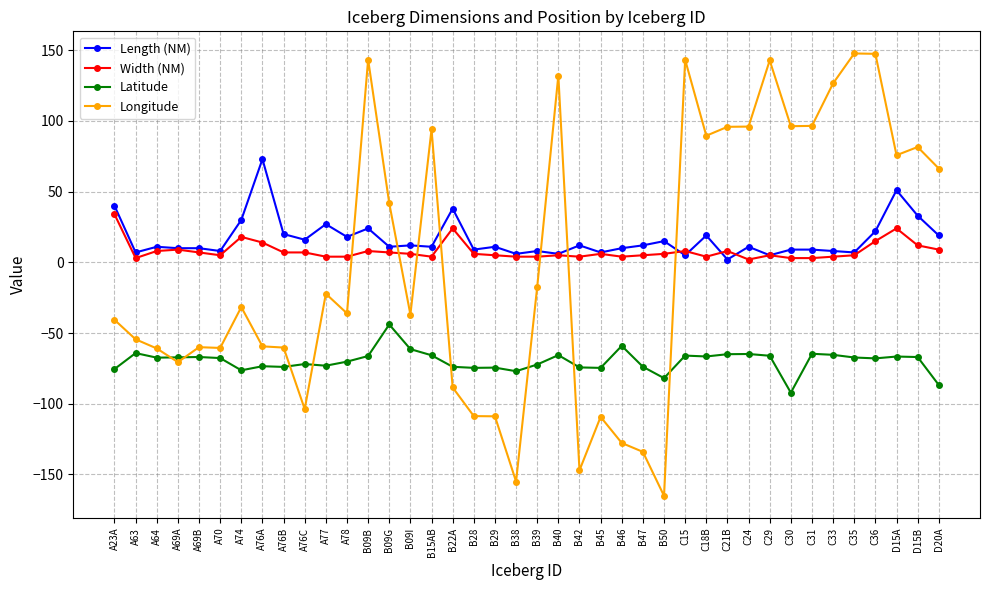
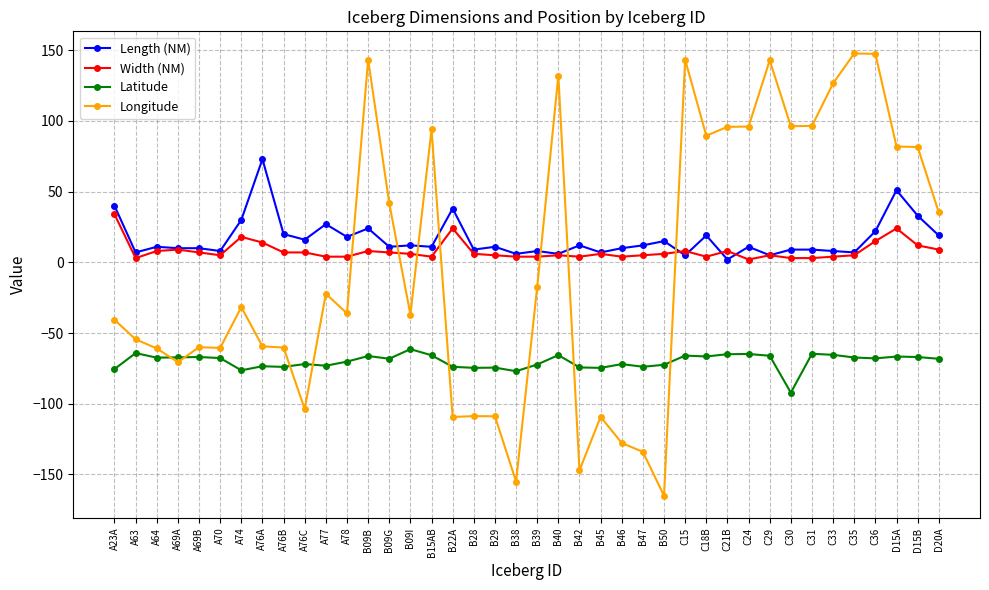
  {
    "Length (NM)": {
      "A23A": 40,
      "A63": 7,
      "A64": 11,
      "A69B": 10,
      "A70": 8,
      "A74": 30,
      "A76A": 73,
      "A76B": 20,
      "A76C": 16,
      "A77": 27,
      "A78": 18,
      "B09B": 24,
      "B09G": 11,
      "B09I": 12,
      "B15AB": 11,
      "B22A": 38,
      "B28": 9,
      "B29": 11,
      "B38": 6,
      "B39": 8,
      "B42": 12,
      "B46": 10,
      "B47": 12,
      "B50": 15,
      "C15": 5,
      "C18B": 19,
      "C21B": 2,
      "C24": 11,
      "C30": 9,
      "C31": 9,
      "C33": 8,
      "C35": 7,
      "C36": 22,
      "D15A": 51,
      "D15B": 33,
      "D20A": 19
    },
    "Width (NM)": {
      "A23A": 34,
      "A63": 3,
      "A64": 8,
      "A69B": 7,
      "A70": 5,
      "A74": 18,
      "A76A": 14,
      "A76B": 7,
      "A76C": 7,
      "A77": 4,
      "A78": 4,
      "B09B": 8,
      "B09G": 7,
      "B09I": 6,
      "B15AB": 4,
      "B22A": 24,
      "B28": 6,
      "B29": 5,
      "B38": 4,
      "B39": 4,
      "B42": 4,
      "B46": 4,
      "B47": 5,
      "B50": 6,
      "C15": 8,
      "C18B": 4,
      "C21B": 8,
      "C24": 2,
      "C30": 3,
      "C31": 3,
      "C33": 4,
      "C35": 5,
      "C36": 15,
      "D15A": 24,
      "D15B": 12,
      "D20A": 9
    },
    "Latitude": {
      "A23A": -75,
      "A63": -64,
      "A64": -67,
      "A69A": -67,
      "A69B": -67,
      "A70": -68,
      "A74": -76,
      "A76A": -73,
      "A76B": -74,
      "A76C": -72,
      "A77": -73,
      "A78": -70,
      "B09B": -66,
-     "B09G": -44,
+     "B09G": -68,
      "B09I": -61,
      "B15AB": -66,
      "B22A": -74,
      "B28": -75,
      "B29": -74,
      "B38": -77,
      "B39": -72,
      "B40": -66,
      "B42": -74,
      "B45": -75,
-     "B46": -59,
+     "B46": -72,
      "B47": -74,
-     "B50": -82,
+     "B50": -72,
      "C15": -66,
      "C18B": -67,
      "C21B": -65,
      "C24": -65,
      "C29": -66,
      "C30": -92,
      "C31": -65,
      "C33": -65,
      "C35": -67,
      "C36": -68,
      "D15A": -67,
      "D15B": -67,
-     "D20A": -87
+     "D20A": -68
    },
    "Longitude": {
      "A23A": -41,
      "A63": -54,
      "A64": -61,
      "A69A": -71,
      "A69B": -60,
      "A70": -61,
      "A74": -32,
      "A76A": -59,
      "A76B": -60,
      "A76C": -104,
      "A77": -22,
      "A78": -36,
      "B09B": 143,
      "B09G": 42,
      "B09I": -37,
      "B15AB": 94,
-     "B22A": -89,
+     "B22A": -109,
      "B28": -109,
      "B29": -109,
      "B38": -155,
      "B39": -17,
      "B40": 132,
      "B42": -147,
      "B45": -109,
      "B46": -128,
      "B47": -134,
      "B50": -165,
      "C15": 143,
      "C18B": 90,
      "C21B": 96,
      "C24": 96,
      "C29": 143,
      "C30": 96,
      "C31": 97,
      "C33": 127,
      "C35": 148,
      "C36": 147,
-     "D15A": 76,
+     "D15A": 82,
      "D15B": 82,
-     "D20A": 66
+     "D20A": 35
    }
  }
